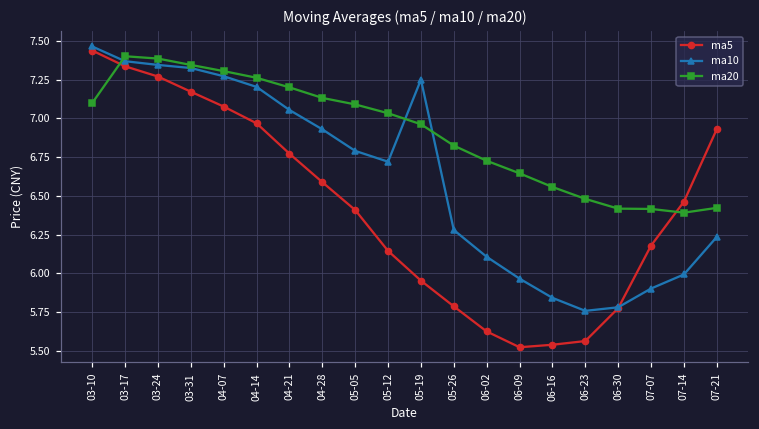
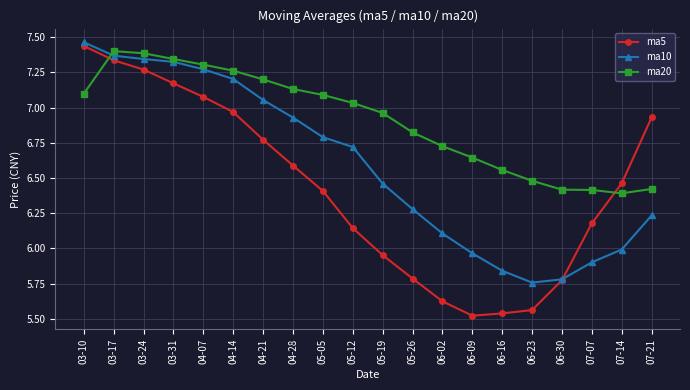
  {
    "ma5": {
      "03-10": 7.44,
      "03-17": 7.34,
      "03-24": 7.27,
      "03-31": 7.17,
      "04-07": 7.08,
      "04-14": 6.97,
      "04-21": 6.77,
      "04-28": 6.59,
      "05-05": 6.41,
      "05-12": 6.14,
      "05-19": 5.95,
      "05-26": 5.79,
      "06-02": 5.62,
      "06-09": 5.52,
      "06-16": 5.54,
      "06-23": 5.56,
      "07-07": 6.18,
      "07-14": 6.46,
      "07-21": 6.93
    },
    "ma10": {
      "03-10": 7.46,
      "03-17": 7.37,
      "03-24": 7.35,
      "03-31": 7.33,
      "04-07": 7.27,
      "04-14": 7.20,
      "04-21": 7.05,
      "04-28": 6.93,
      "05-05": 6.79,
      "05-12": 6.72,
-     "05-19": 7.25,
+     "05-19": 6.46,
      "05-26": 6.28,
      "06-02": 6.11,
      "06-09": 5.97,
      "06-16": 5.84,
      "06-23": 5.76,
      "07-07": 5.90,
      "07-14": 5.99,
      "07-21": 6.23
    },
    "ma20": {
      "03-10": 7.10,
      "03-17": 7.40,
      "03-24": 7.39,
      "03-31": 7.35,
      "04-07": 7.31,
      "04-14": 7.26,
      "04-21": 7.20,
      "04-28": 7.13,
      "05-05": 7.09,
      "05-12": 7.03,
      "05-19": 6.96,
      "05-26": 6.82,
      "06-02": 6.73,
      "06-09": 6.65,
      "06-16": 6.56,
      "06-23": 6.48,
      "06-30": 6.42,
      "07-07": 6.42,
      "07-14": 6.39,
      "07-21": 6.42
    }
  }
